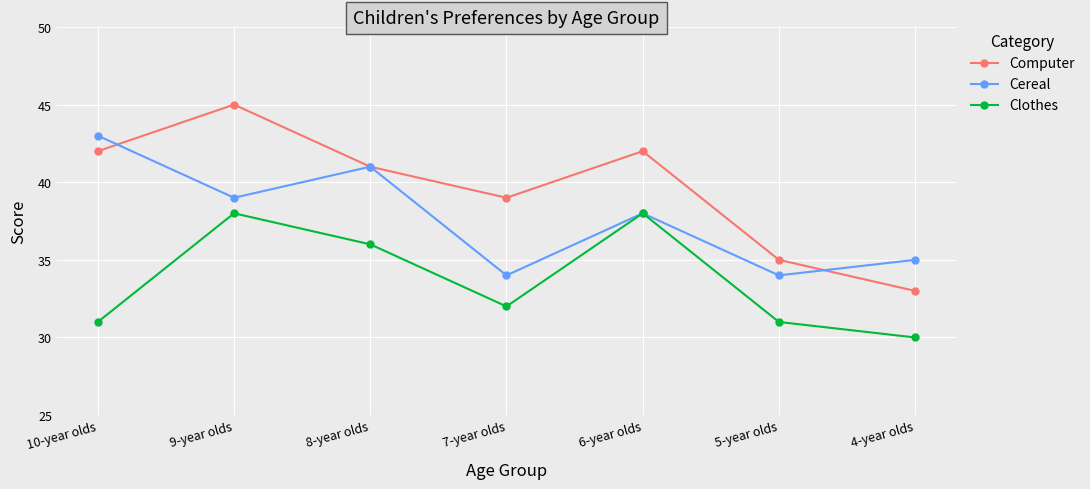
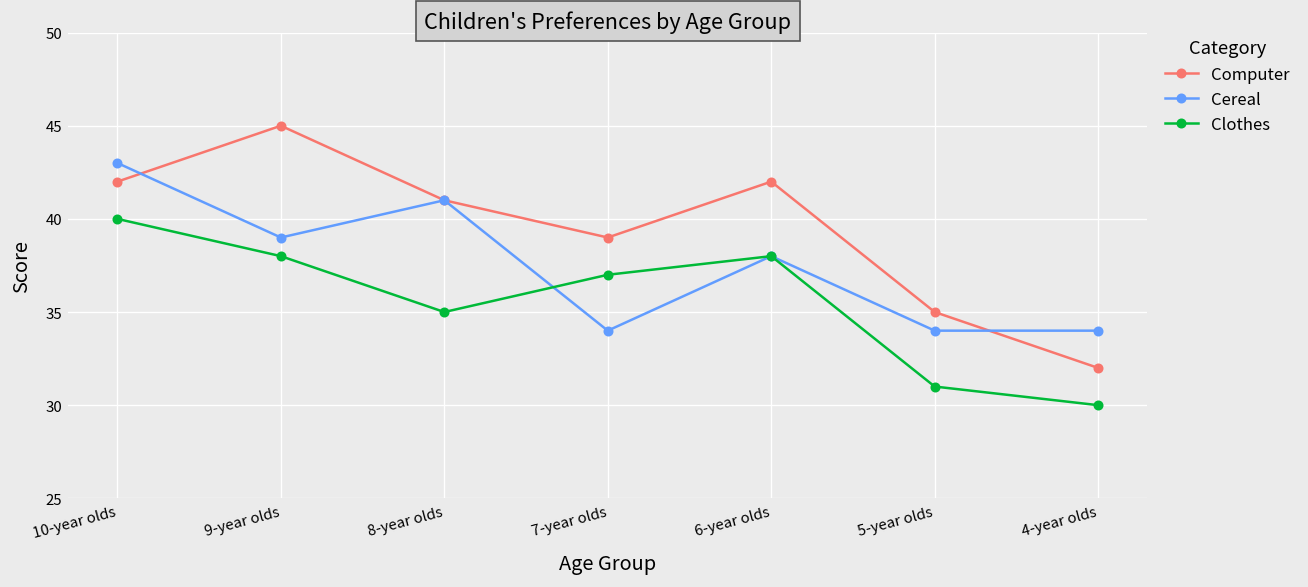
  {
    "Computer": {
      "10-year olds": 42,
      "9-year olds": 45,
      "7-year olds": 39,
      "6-year olds": 42,
      "5-year olds": 35,
-     "4-year olds": 33
+     "4-year olds": 32
    },
    "Cereal": {
      "10-year olds": 43,
      "9-year olds": 39,
      "7-year olds": 34,
      "5-year olds": 34,
-     "4-year olds": 35
+     "4-year olds": 34
    },
    "Clothes": {
-     "10-year olds": 31,
+     "10-year olds": 40,
      "9-year olds": 38,
-     "8-year olds": 36,
-     "7-year olds": 32,
+     "8-year olds": 35,
+     "7-year olds": 37,
      "5-year olds": 31,
      "4-year olds": 30
    }
  }
